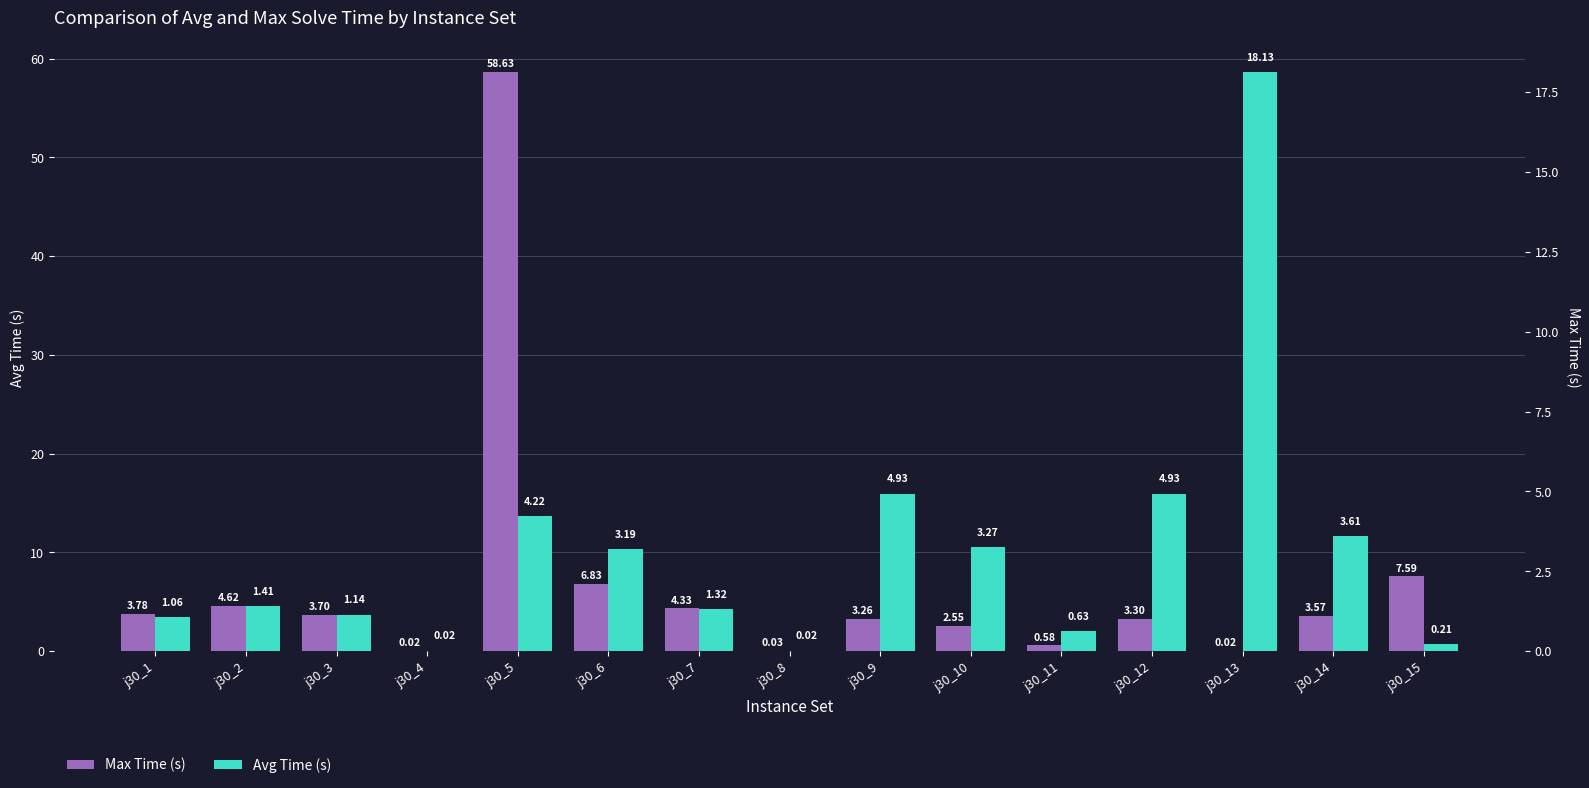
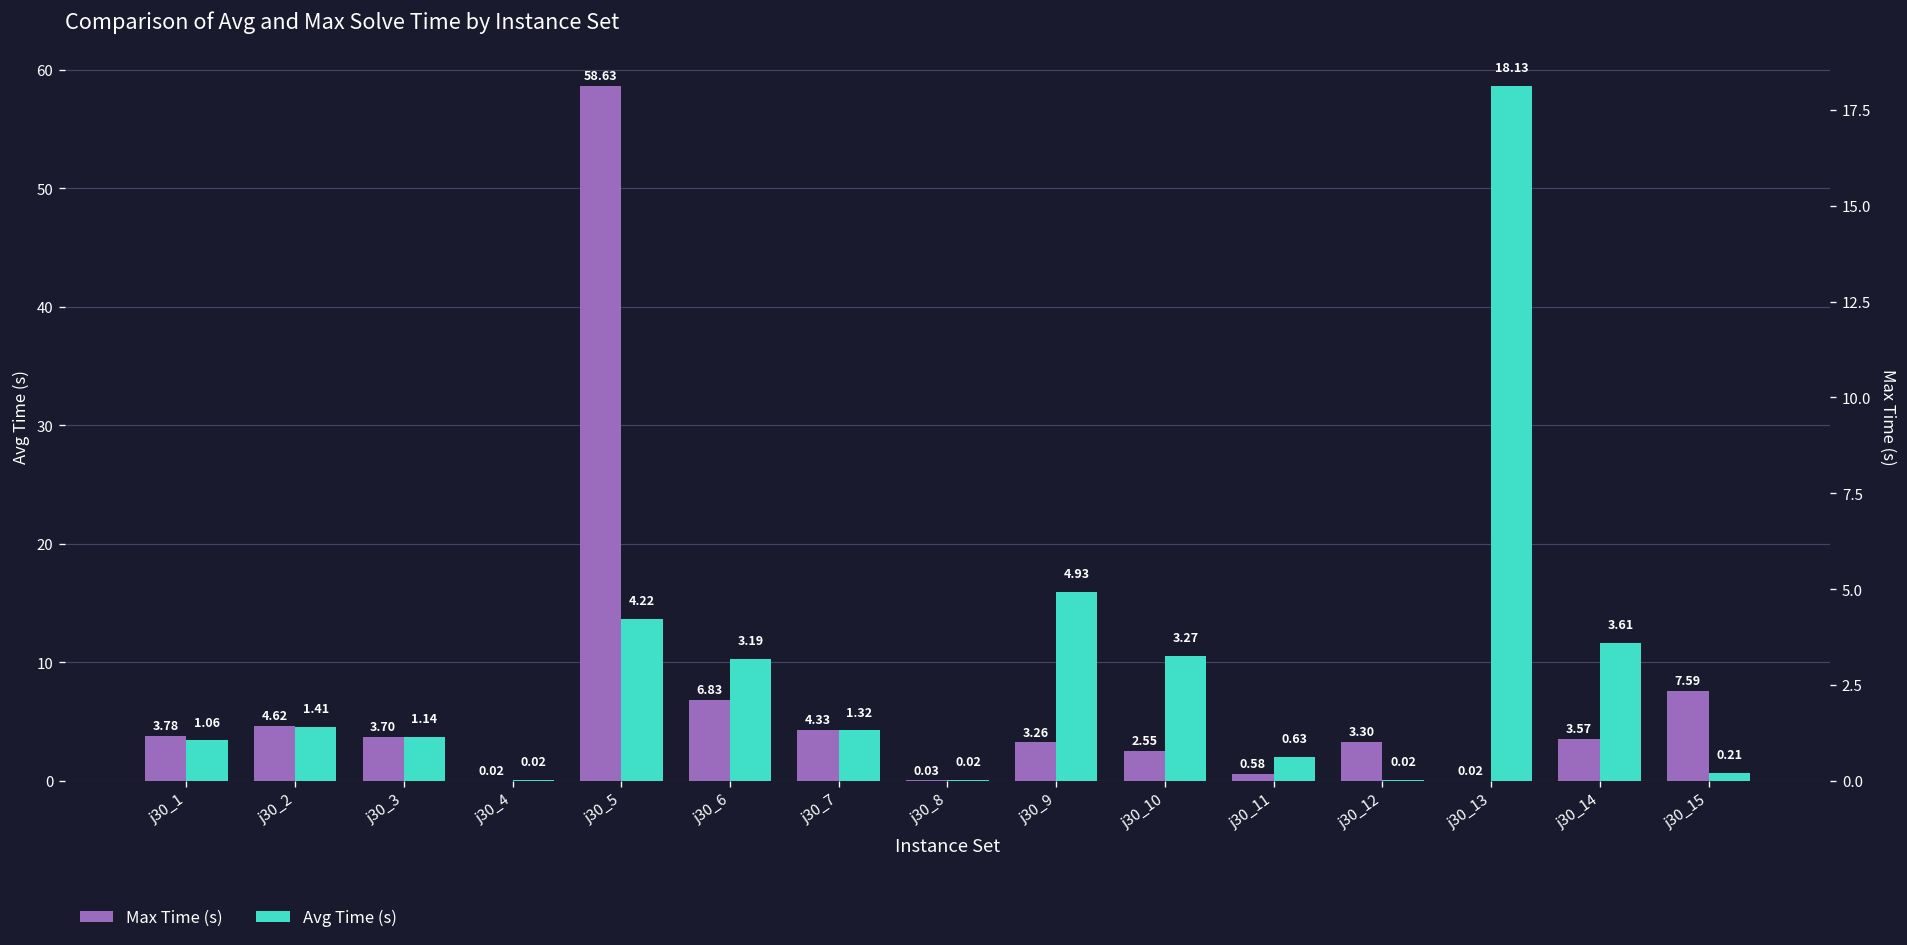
  {
    "Max Time (s)": {
      "j30_1": 3.78,
      "j30_2": 4.62,
      "j30_3": 3.70,
      "j30_4": 0.02,
      "j30_5": 58.63,
      "j30_6": 6.83,
      "j30_7": 4.33,
      "j30_8": 0.03,
      "j30_9": 3.26,
      "j30_10": 2.55,
      "j30_11": 0.58,
      "j30_12": 3.30,
      "j30_13": 0.02,
      "j30_14": 3.57,
      "j30_15": 7.59
    },
    "Avg Time (s)": {
      "j30_1": 1.06,
      "j30_2": 1.41,
      "j30_3": 1.14,
      "j30_4": 0.02,
      "j30_5": 4.22,
      "j30_6": 3.19,
      "j30_7": 1.32,
      "j30_8": 0.02,
      "j30_9": 4.93,
      "j30_10": 3.27,
      "j30_11": 0.63,
-     "j30_12": 4.93,
+     "j30_12": 0.02,
      "j30_13": 18.13,
      "j30_14": 3.61,
      "j30_15": 0.21
    }
  }
